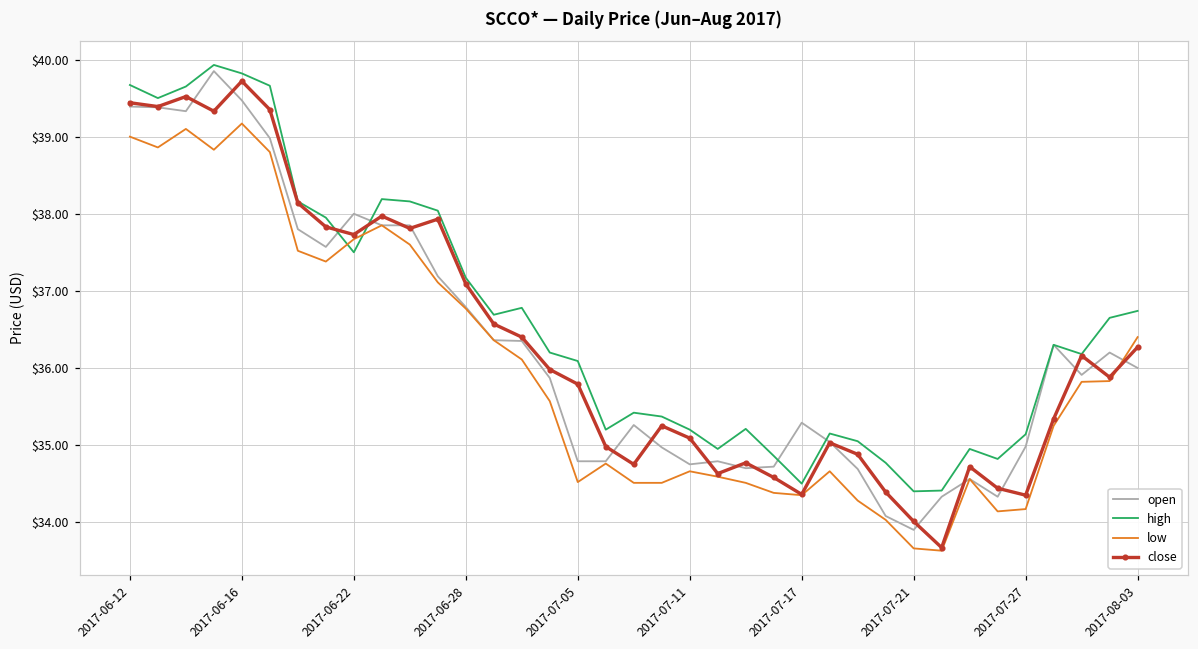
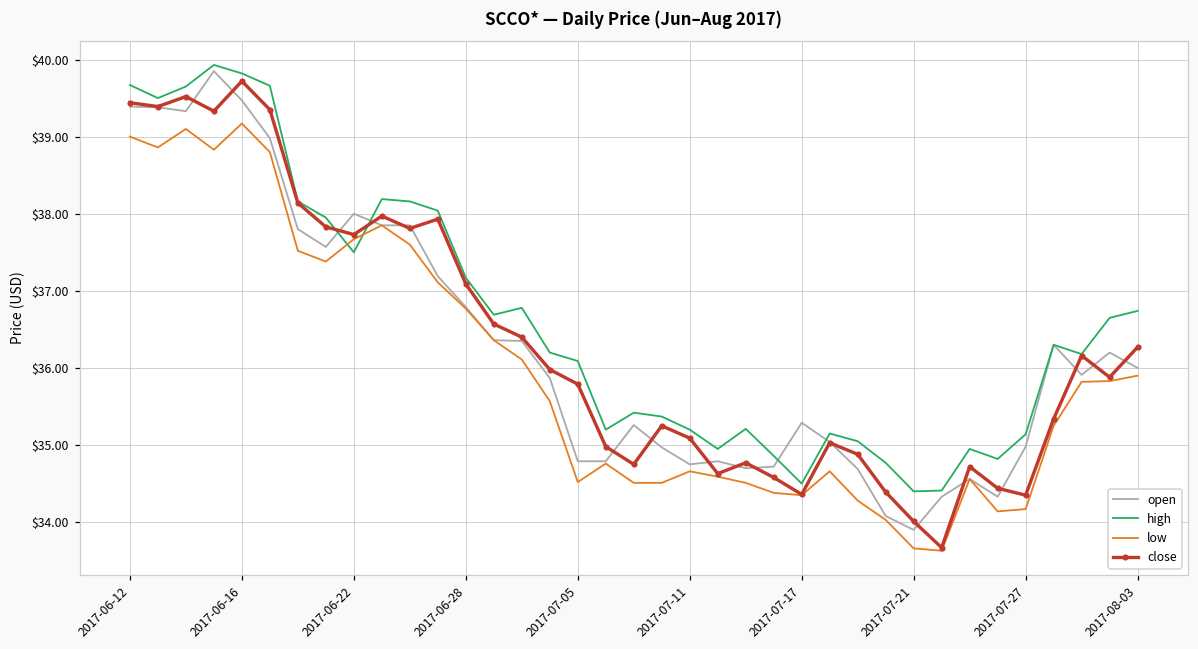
  {
    "open": {
      "2017-06-12": "$39.4",
      "2017-06-16": "$39.5",
      "2017-06-22": "$38.0",
      "2017-07-05": "$34.8",
      "2017-07-11": "$34.8",
      "2017-07-17": "$35.3",
      "2017-07-21": "$33.9",
      "2017-07-27": "$35.0",
      "2017-08-03": "$36.0"
    },
    "high": {
      "2017-06-12": "$39.7",
      "2017-06-16": "$39.8",
      "2017-06-22": "$37.5",
      "2017-06-28": "$37.2",
      "2017-07-05": "$36.1",
      "2017-07-11": "$35.2",
      "2017-07-17": "$34.5",
      "2017-07-21": "$34.4",
      "2017-07-27": "$35.1",
      "2017-08-03": "$36.7"
    },
    "low": {
      "2017-06-12": "$39.0",
      "2017-06-16": "$39.2",
      "2017-06-22": "$37.7",
      "2017-07-05": "$34.5",
      "2017-07-11": "$34.7",
      "2017-07-21": "$33.7",
      "2017-07-27": "$34.2",
-     "2017-08-03": "$36.4"
+     "2017-08-03": "$35.9"
    },
    "close": {
      "2017-06-12": "$39.4",
      "2017-06-16": "$39.7",
      "2017-06-22": "$37.7",
      "2017-06-28": "$37.1",
      "2017-07-05": "$35.8",
      "2017-07-11": "$35.1",
      "2017-07-21": "$34.0",
      "2017-07-27": "$34.4",
      "2017-08-03": "$36.3"
    }
  }
